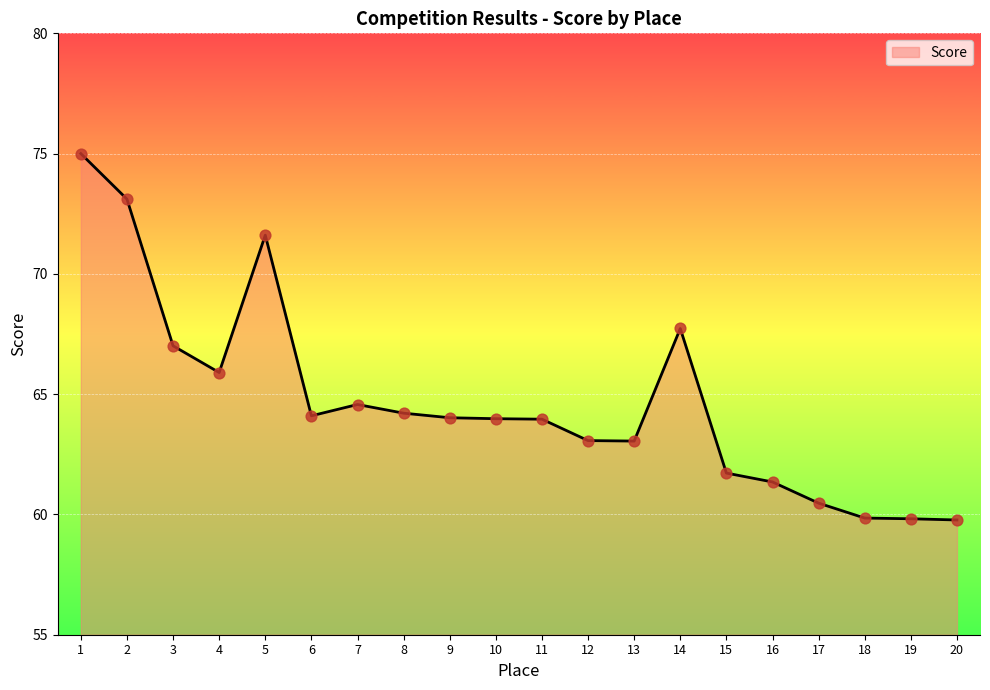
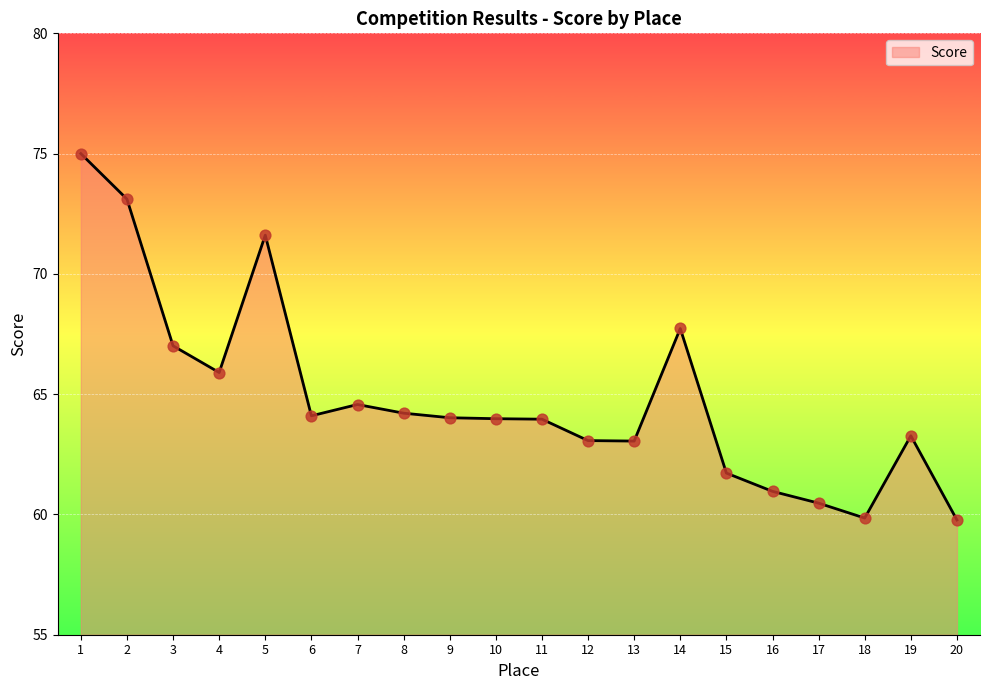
  {
    "1": 75.0,
    "2": 73.1,
    "3": 67.0,
    "4": 65.9,
    "5": 71.6,
    "6": 64.1,
    "7": 64.6,
    "8": 64.2,
    "9": 64.0,
    "10": 64.0,
    "11": 64.0,
    "12": 63.1,
    "13": 63.1,
    "14": 67.7,
    "15": 61.7,
-   "16": 61.4,
+   "16": 61.0,
    "17": 60.5,
    "18": 59.9,
-   "19": 59.8,
+   "19": 63.3,
    "20": 59.8
  }
